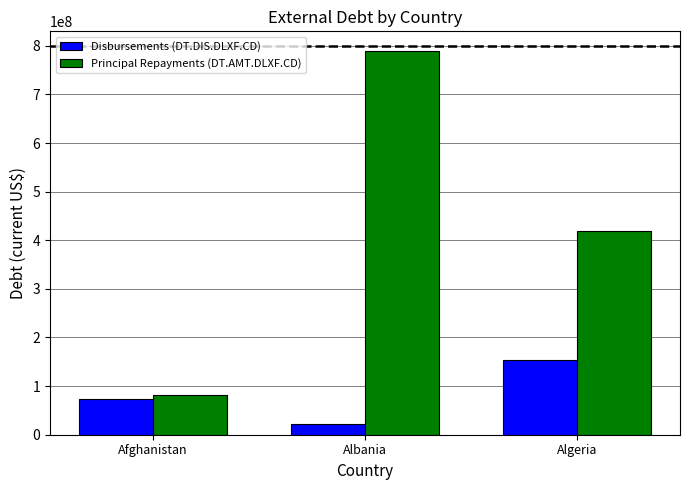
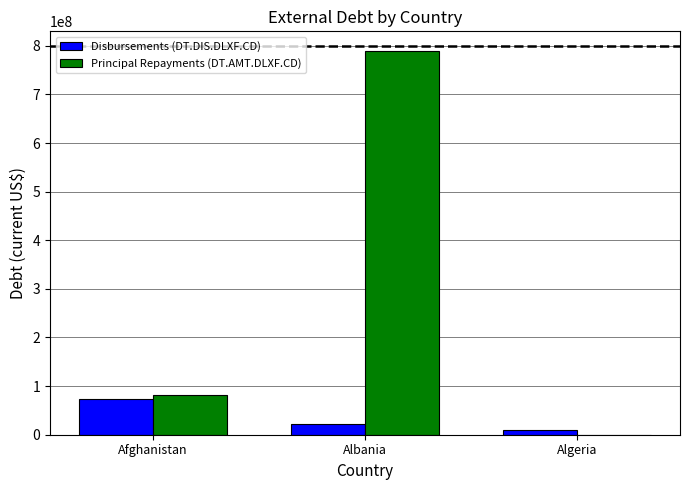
  {
    "Disbursements (DT.DIS.DLXF.CD)": {
      "Afghanistan": 70000000,
      "Albania": 20000000,
-     "Algeria": 150000000
+     "Algeria": 10000000
    },
    "Principal Repayments (DT.AMT.DLXF.CD)": {
      "Afghanistan": 80000000,
      "Albania": 790000000,
-     "Algeria": 420000000
+     "Algeria": 0
    }
  }
